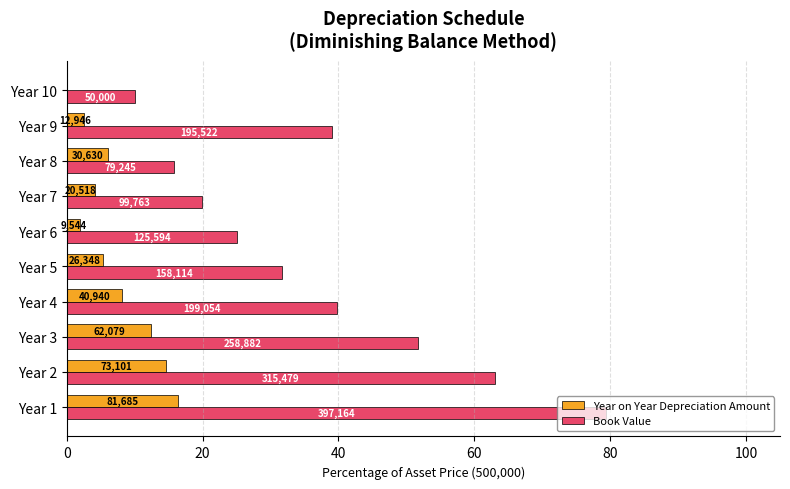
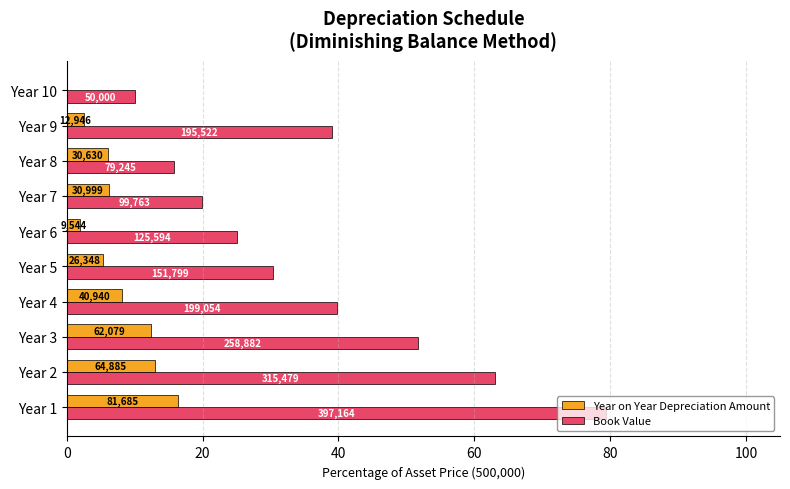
  {
    "Year on Year Depreciation Amount": {
-     "Year 7": "20,518",
-     "Year 2": "73,101"
+     "Year 7": "30,999",
+     "Year 2": "64,885"
    },
    "Book Value": {
-     "Year 5": "158,114"
+     "Year 5": "151,799"
    }
  }
